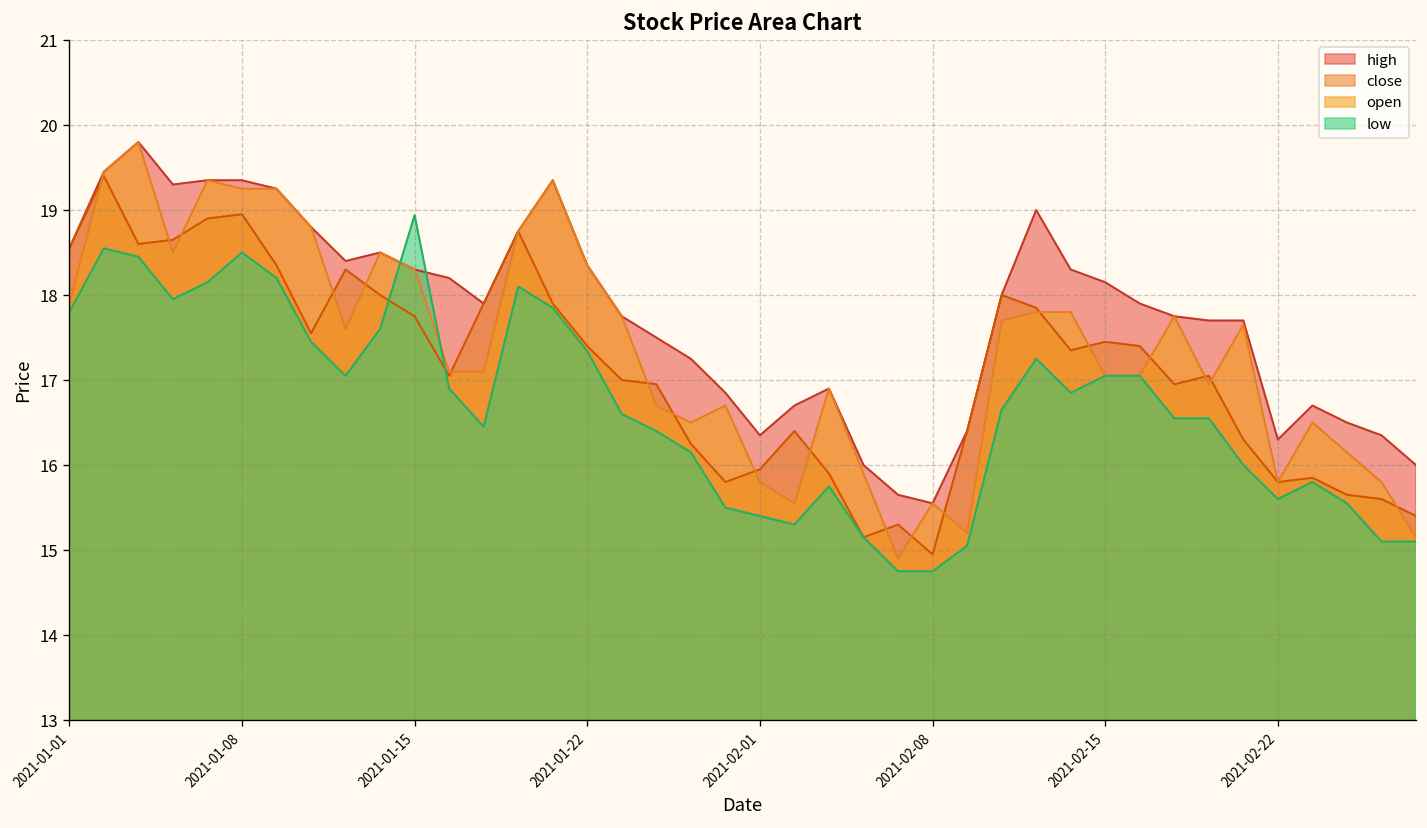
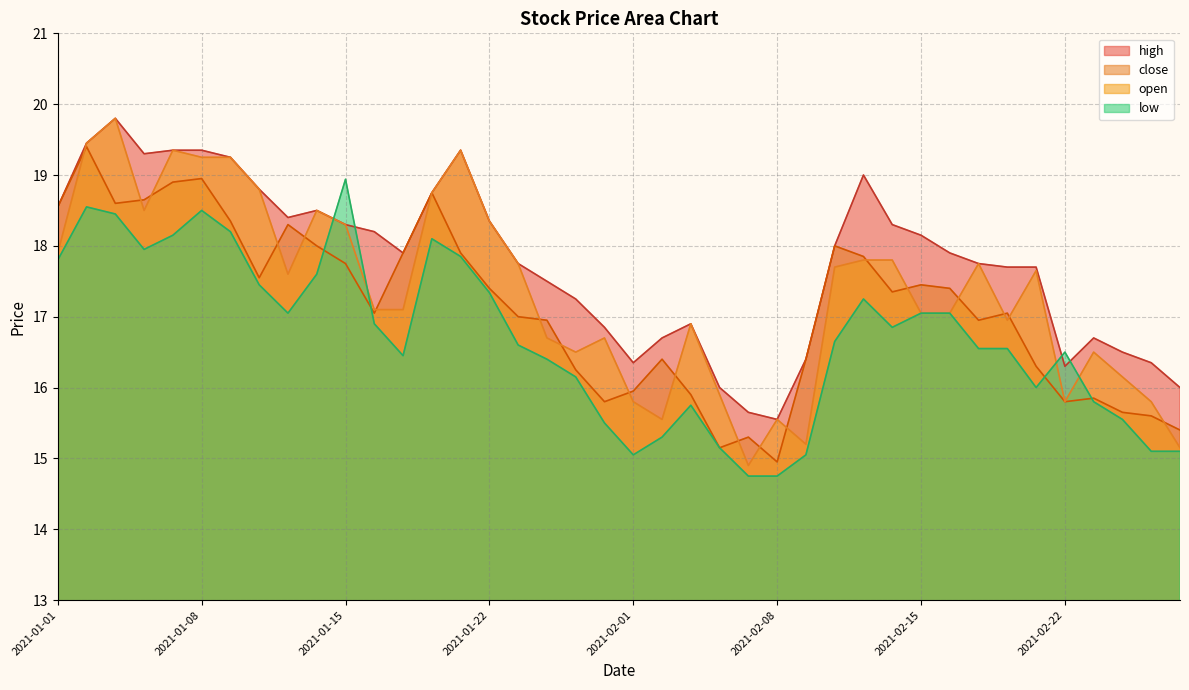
  {
    "low": {
      "2021-01-01": 17.8,
      "2021-01-08": 18.5,
      "2021-01-15": 18.9,
      "2021-01-22": 17.3,
-     "2021-02-01": 15.4,
+     "2021-02-01": 15.1,
      "2021-02-08": 14.8,
-     "2021-02-22": 15.6
+     "2021-02-22": 16.5
    }
  }
